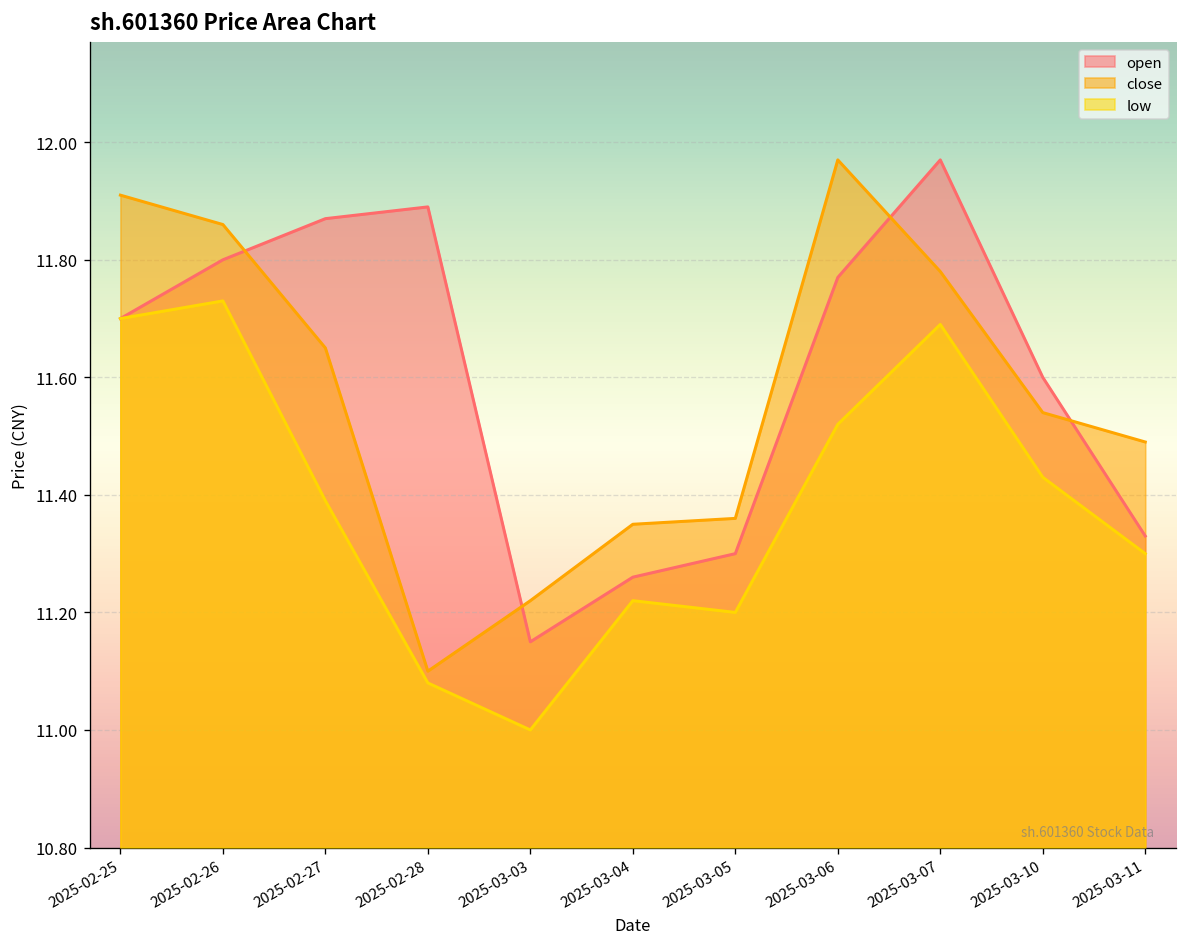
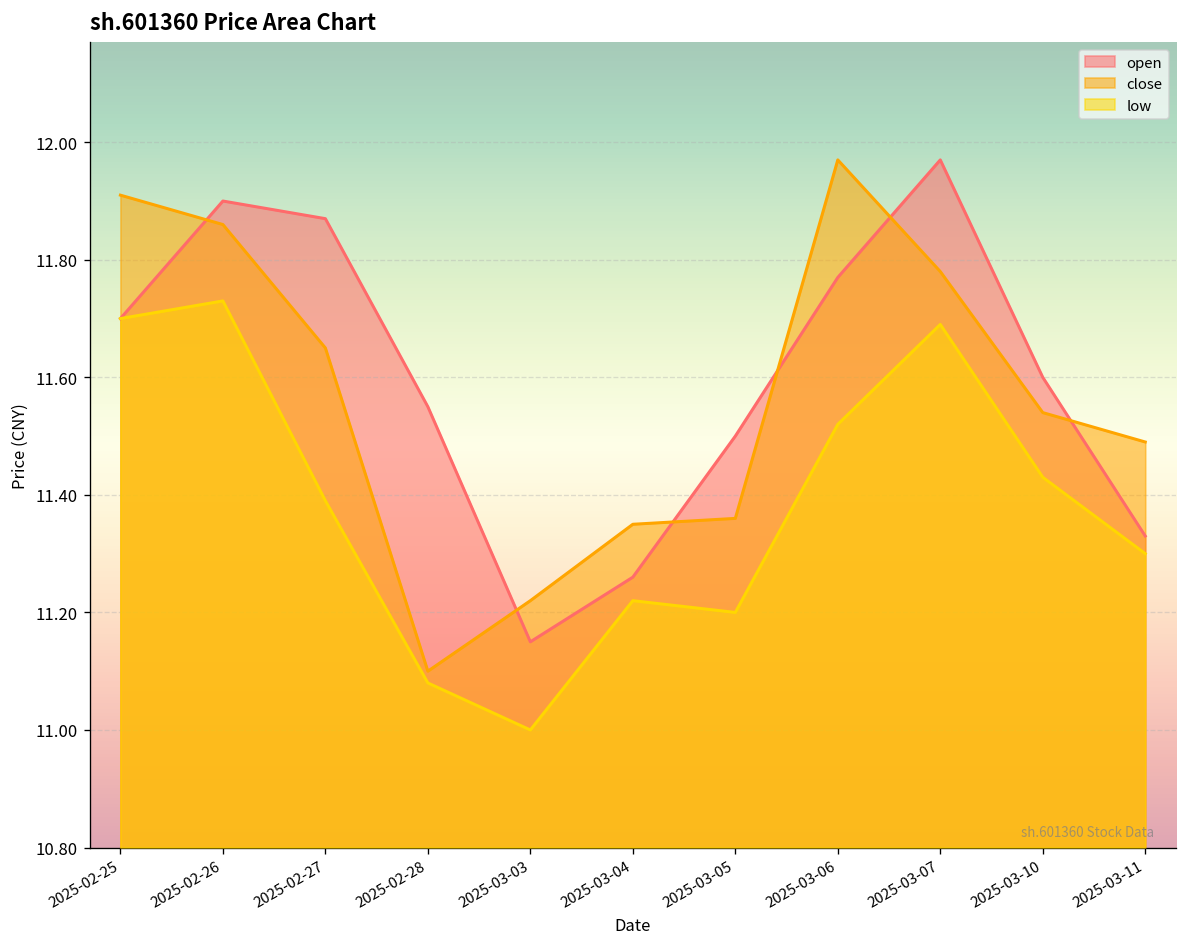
  {
    "open": {
-     "2025-02-26": 11.8,
+     "2025-02-26": 11.9,
      "2025-02-27": 11.87,
-     "2025-02-28": 11.89,
+     "2025-02-28": 11.55,
      "2025-03-03": 11.15,
      "2025-03-04": 11.26,
-     "2025-03-05": 11.3,
+     "2025-03-05": 11.5,
      "2025-03-06": 11.77,
      "2025-03-07": 11.97,
      "2025-03-10": 11.60,
      "2025-03-11": 11.33
    }
  }
